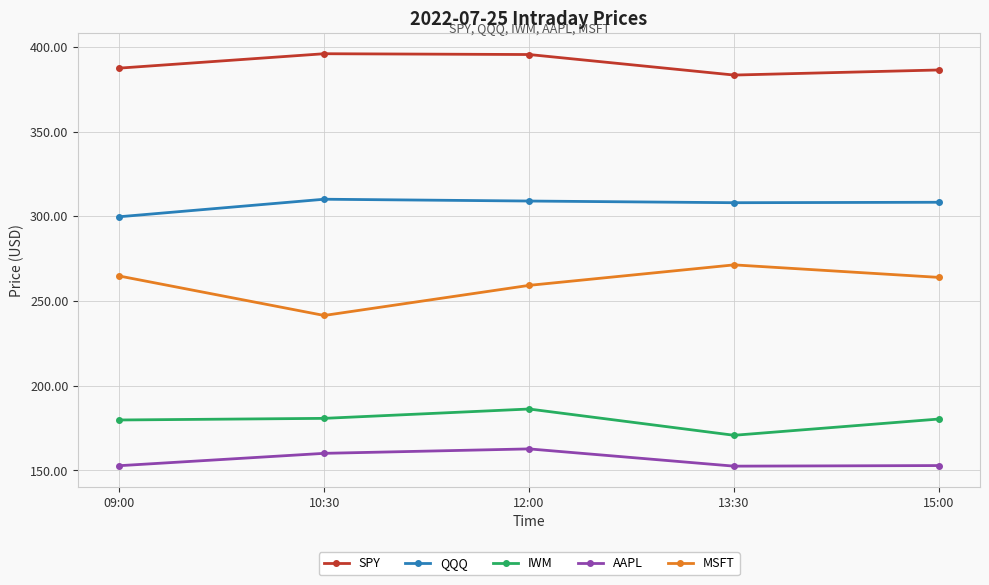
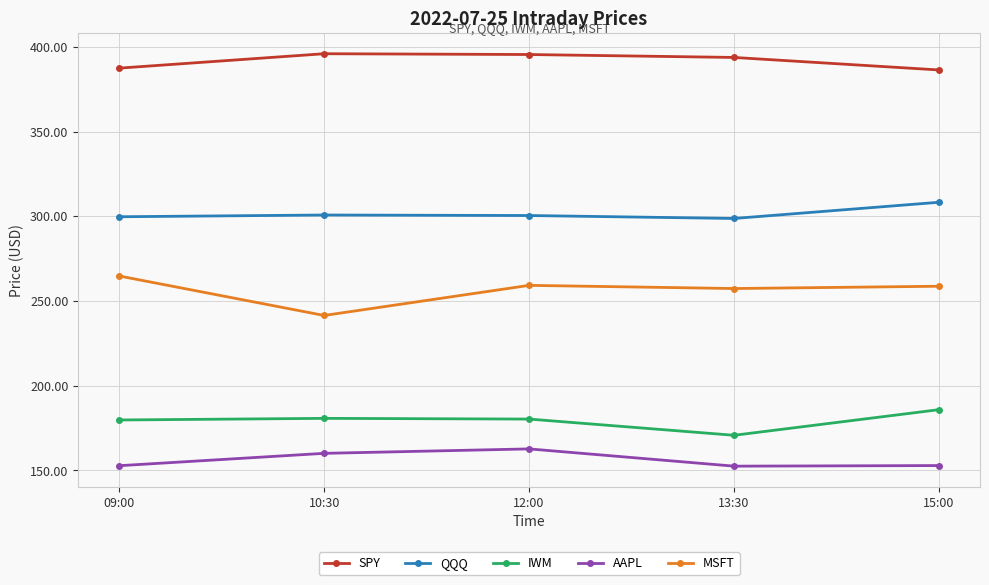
  {
    "SPY": {
      "09:00": 387,
      "10:30": 396,
      "12:00": 395,
-     "13:30": 383,
+     "13:30": 394,
      "15:00": 386
    },
    "QQQ": {
      "09:00": 300,
-     "10:30": 310,
-     "12:00": 309,
-     "13:30": 308,
+     "10:30": 301,
+     "12:00": 300,
+     "13:30": 299,
      "15:00": 308
    },
    "IWM": {
      "09:00": 180,
      "10:30": 181,
-     "12:00": 186,
+     "12:00": 180,
      "13:30": 171,
-     "15:00": 180
+     "15:00": 186
    },
    "AAPL": {
      "09:00": 153,
      "10:30": 160,
      "12:00": 163,
      "13:30": 153,
      "15:00": 153
    },
    "MSFT": {
      "09:00": 265,
      "10:30": 241,
      "12:00": 259,
-     "13:30": 271,
-     "15:00": 264
+     "13:30": 257,
+     "15:00": 259
    }
  }
